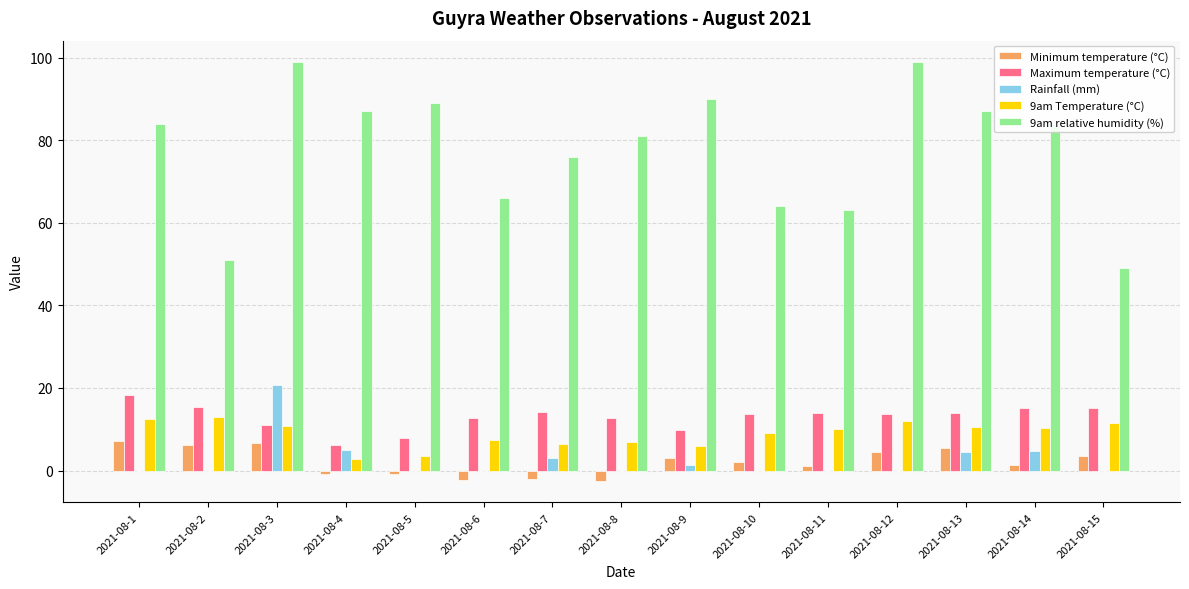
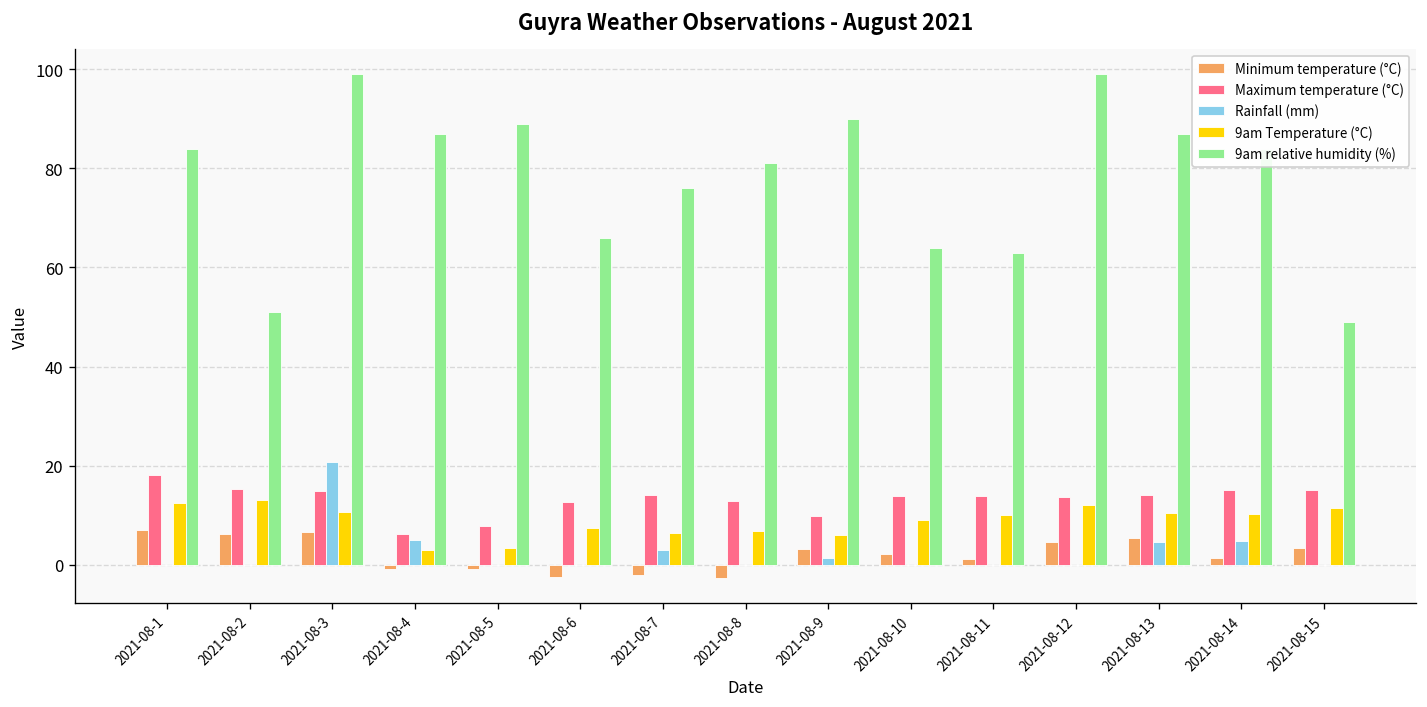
  {
    "Minimum temperature (°C)": {
      "2021-08-1": 7,
      "2021-08-2": 6,
      "2021-08-3": 7,
      "2021-08-4": -1,
      "2021-08-5": -1,
      "2021-08-6": -2,
      "2021-08-7": -2,
      "2021-08-8": -3,
      "2021-08-9": 3,
      "2021-08-10": 2,
      "2021-08-11": 1,
      "2021-08-12": 5,
      "2021-08-13": 6,
      "2021-08-14": 1,
      "2021-08-15": 3
    },
    "Maximum temperature (°C)": {
      "2021-08-1": 18,
      "2021-08-2": 15,
-     "2021-08-3": 11,
+     "2021-08-3": 15,
      "2021-08-4": 6,
      "2021-08-5": 8,
      "2021-08-6": 13,
      "2021-08-7": 14,
      "2021-08-8": 13,
      "2021-08-9": 10,
      "2021-08-10": 14,
      "2021-08-11": 14,
      "2021-08-12": 14,
      "2021-08-13": 14,
      "2021-08-14": 15,
      "2021-08-15": 15
    },
    "Rainfall (mm)": {
      "2021-08-1": 0,
      "2021-08-2": 0,
      "2021-08-3": 21,
      "2021-08-4": 5,
      "2021-08-5": 0,
      "2021-08-6": 0,
      "2021-08-7": 3,
      "2021-08-8": 0,
      "2021-08-9": 1,
      "2021-08-10": 0,
      "2021-08-11": 0,
      "2021-08-12": 0,
      "2021-08-13": 5,
      "2021-08-14": 5,
      "2021-08-15": 0
    },
    "9am Temperature (°C)": {
      "2021-08-1": 13,
      "2021-08-2": 13,
      "2021-08-3": 11,
      "2021-08-4": 3,
      "2021-08-5": 3,
      "2021-08-6": 7,
      "2021-08-7": 7,
      "2021-08-8": 7,
      "2021-08-9": 6,
      "2021-08-10": 9,
      "2021-08-11": 10,
      "2021-08-12": 12,
      "2021-08-13": 11,
      "2021-08-14": 10,
      "2021-08-15": 11
    },
    "9am relative humidity (%)": {
      "2021-08-1": 84,
      "2021-08-2": 51,
      "2021-08-3": 99,
      "2021-08-4": 87,
      "2021-08-5": 89,
      "2021-08-6": 66,
      "2021-08-7": 76,
      "2021-08-8": 81,
      "2021-08-9": 90,
      "2021-08-10": 64,
      "2021-08-11": 63,
      "2021-08-12": 99,
      "2021-08-13": 87,
      "2021-08-15": 49
    }
  }
